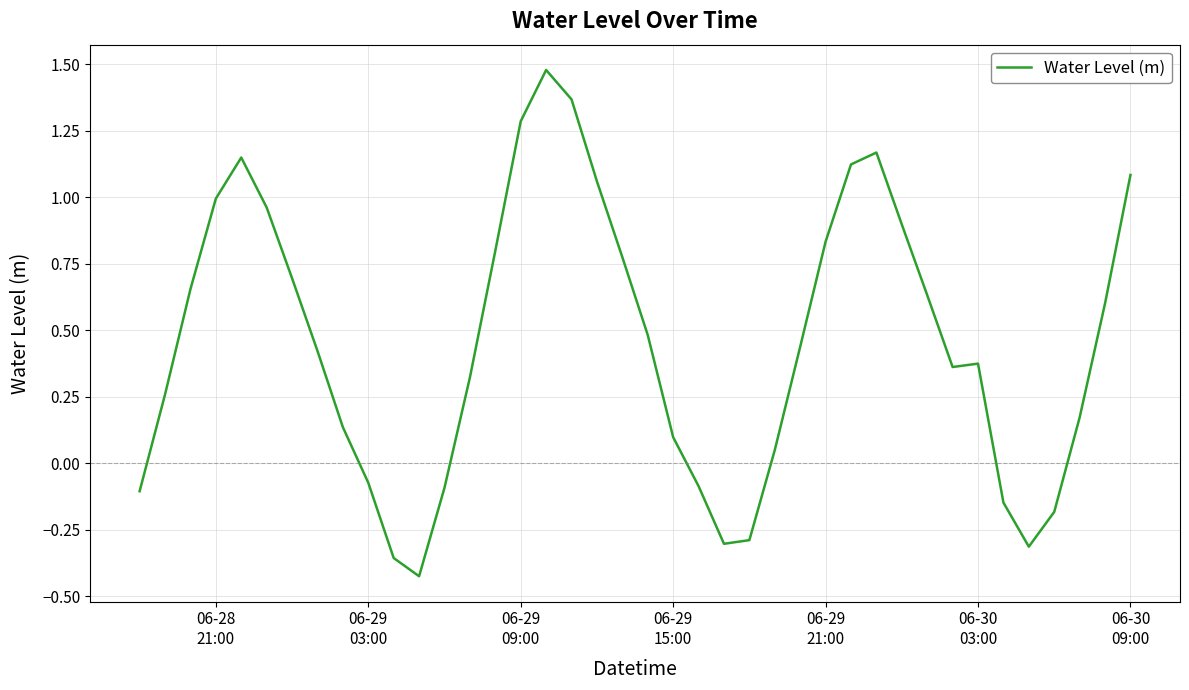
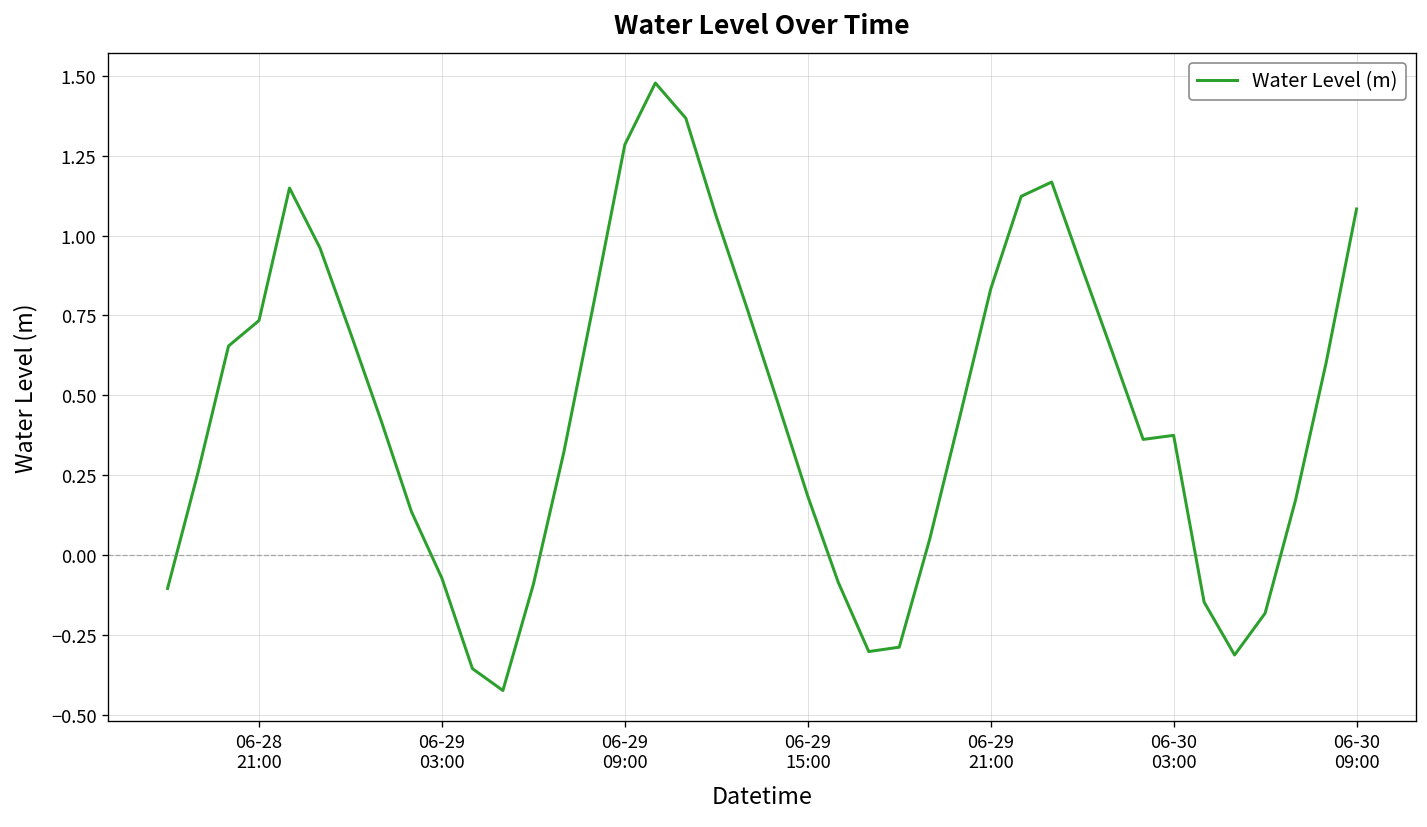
  {
-   "06-28 21:00": 0.99,
+   "06-28 21:00": 0.73,
    "06-29 03:00": -0.07,
    "06-29 09:00": 1.28,
-   "06-29 15:00": 0.10,
+   "06-29 15:00": 0.18,
    "06-29 21:00": 0.83,
    "06-30 03:00": 0.37,
    "06-30 09:00": 1.08
  }
